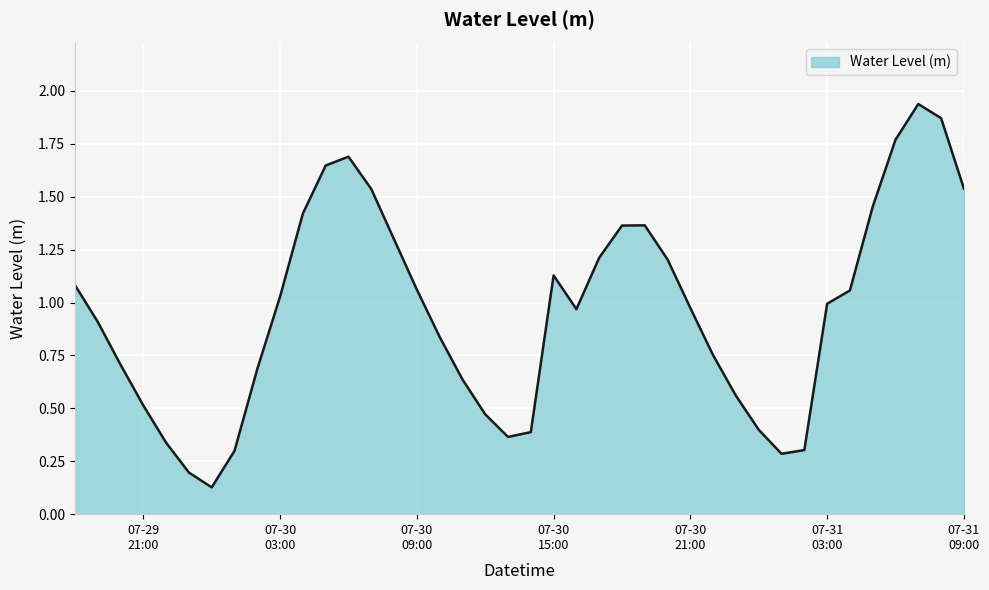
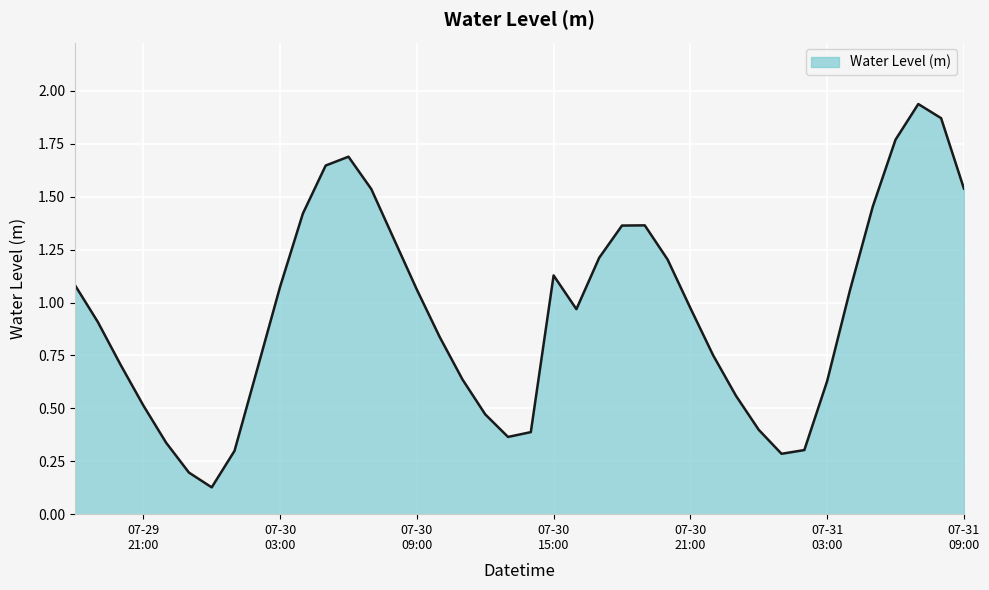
  {
    "07-29 21:00": 0.51,
-   "07-30 03:00": 1.03,
+   "07-30 03:00": 1.07,
    "07-30 09:00": 1.06,
    "07-30 15:00": 1.13,
    "07-30 21:00": 0.97,
-   "07-31 03:00": 0.99,
+   "07-31 03:00": 0.63,
    "07-31 09:00": 1.54
  }
